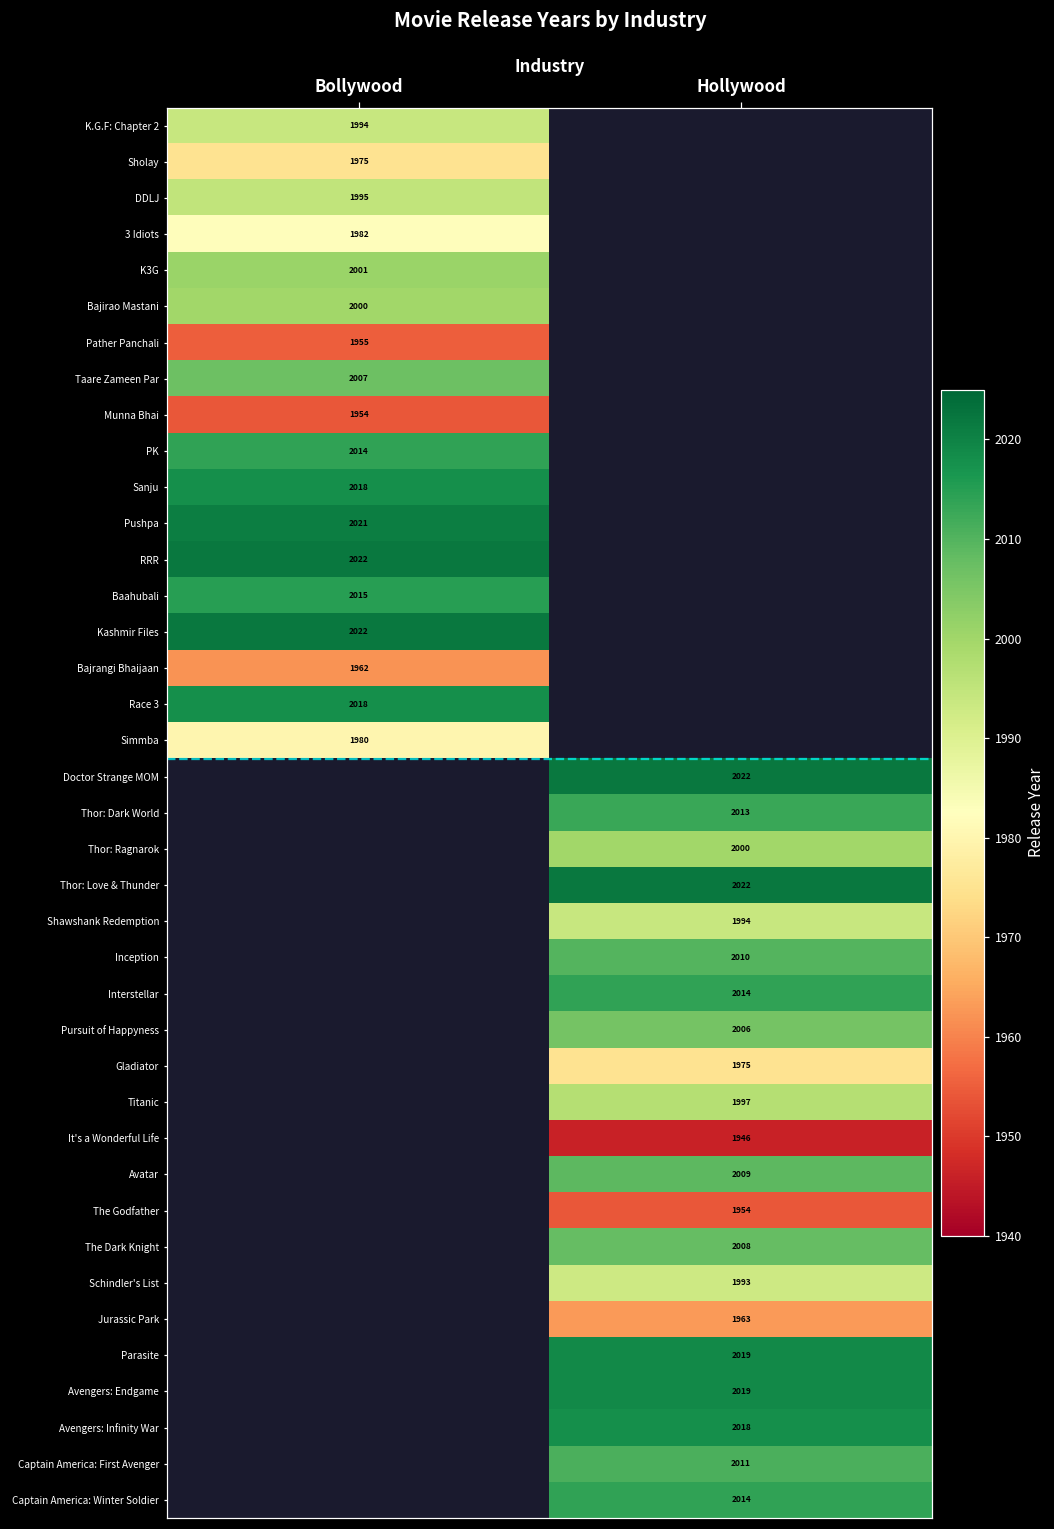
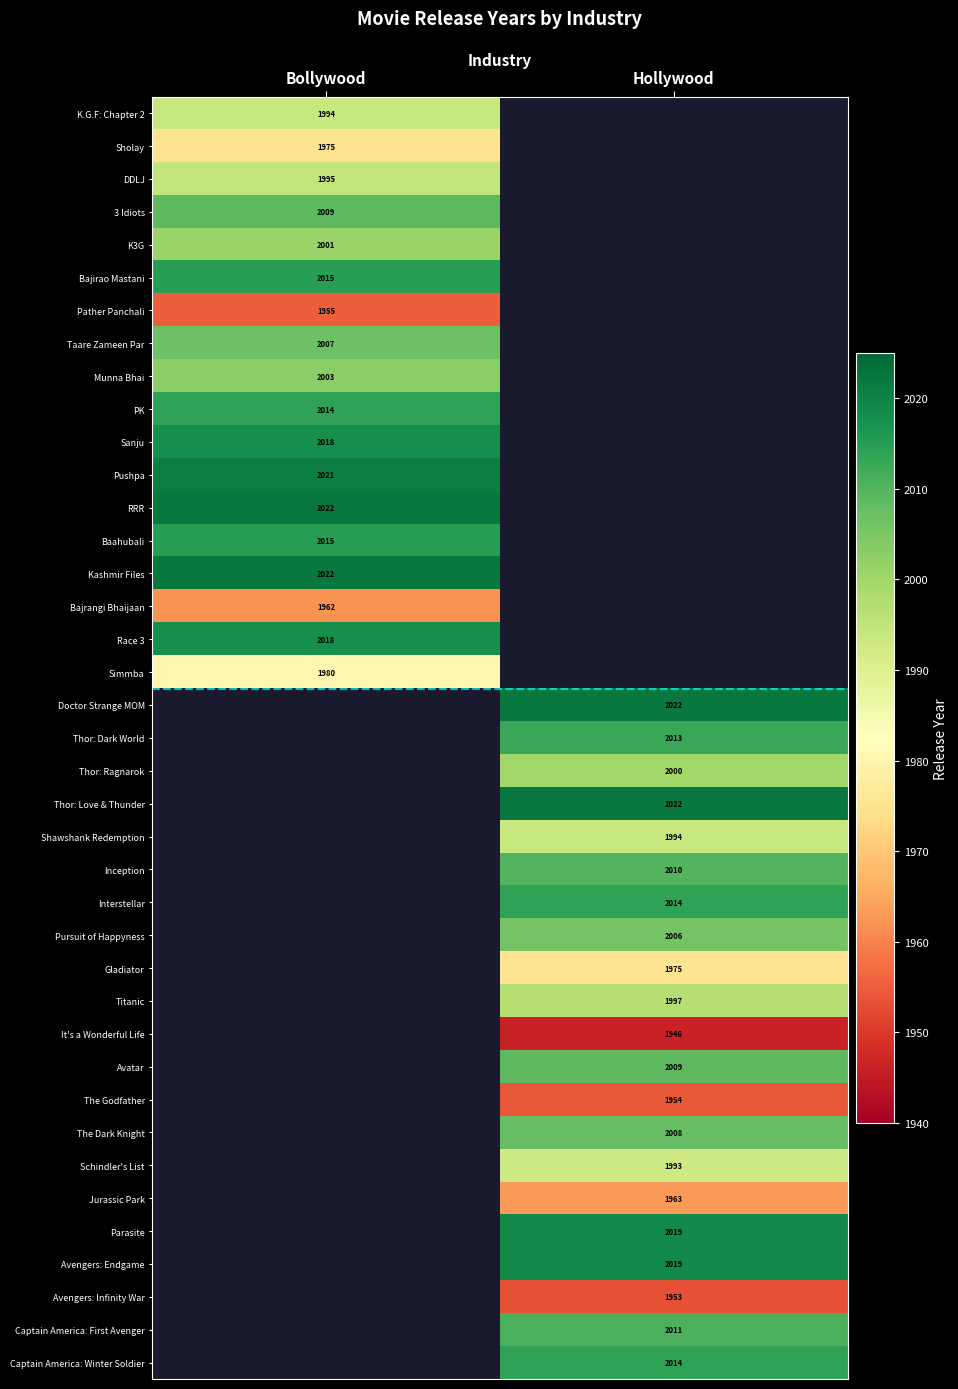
  {
    "K.G.F: Chapter 2": {
      "Bollywood": 1994
    },
    "Sholay": {
      "Bollywood": 1975
    },
    "DDLJ": {
      "Bollywood": 1995
    },
    "3 Idiots": {
-     "Bollywood": 1982
+     "Bollywood": 2009
    },
    "K3G": {
      "Bollywood": 2001
    },
    "Bajirao Mastani": {
-     "Bollywood": 2000
+     "Bollywood": 2015
    },
    "Pather Panchali": {
      "Bollywood": 1955
    },
    "Taare Zameen Par": {
      "Bollywood": 2007
    },
    "Munna Bhai": {
-     "Bollywood": 1954
+     "Bollywood": 2003
    },
    "PK": {
      "Bollywood": 2014
    },
    "Sanju": {
      "Bollywood": 2018
    },
    "Pushpa": {
      "Bollywood": 2021
    },
    "RRR": {
      "Bollywood": 2022
    },
    "Baahubali": {
      "Bollywood": 2015
    },
    "Kashmir Files": {
      "Bollywood": 2022
    },
    "Bajrangi Bhaijaan": {
      "Bollywood": 1962
    },
    "Race 3": {
      "Bollywood": 2018
    },
    "Simmba": {
      "Bollywood": 1980
    },
    "Doctor Strange MOM": {
      "Hollywood": 2022
    },
    "Thor: Dark World": {
      "Hollywood": 2013
    },
    "Thor: Ragnarok": {
      "Hollywood": 2000
    },
    "Thor: Love & Thunder": {
      "Hollywood": 2022
    },
    "Shawshank Redemption": {
      "Hollywood": 1994
    },
    "Inception": {
      "Hollywood": 2010
    },
    "Interstellar": {
      "Hollywood": 2014
    },
    "Pursuit of Happyness": {
      "Hollywood": 2006
    },
    "Gladiator": {
      "Hollywood": 1975
    },
    "Titanic": {
      "Hollywood": 1997
    },
    "It's a Wonderful Life": {
      "Hollywood": 1946
    },
    "Avatar": {
      "Hollywood": 2009
    },
    "The Godfather": {
      "Hollywood": 1954
    },
    "The Dark Knight": {
      "Hollywood": 2008
    },
    "Schindler's List": {
      "Hollywood": 1993
    },
    "Jurassic Park": {
      "Hollywood": 1963
    },
    "Parasite": {
      "Hollywood": 2019
    },
    "Avengers: Endgame": {
      "Hollywood": 2019
    },
    "Avengers: Infinity War": {
-     "Hollywood": 2018
+     "Hollywood": 1953
    },
    "Captain America: First Avenger": {
      "Hollywood": 2011
    },
    "Captain America: Winter Soldier": {
      "Hollywood": 2014
    }
  }
